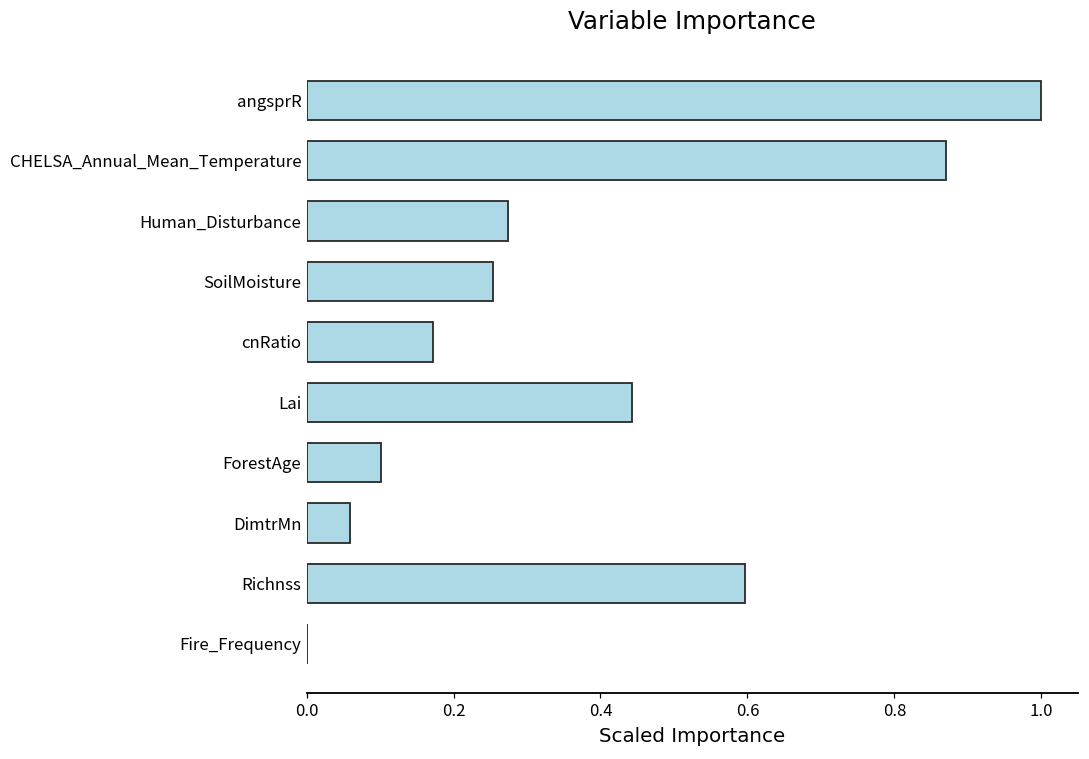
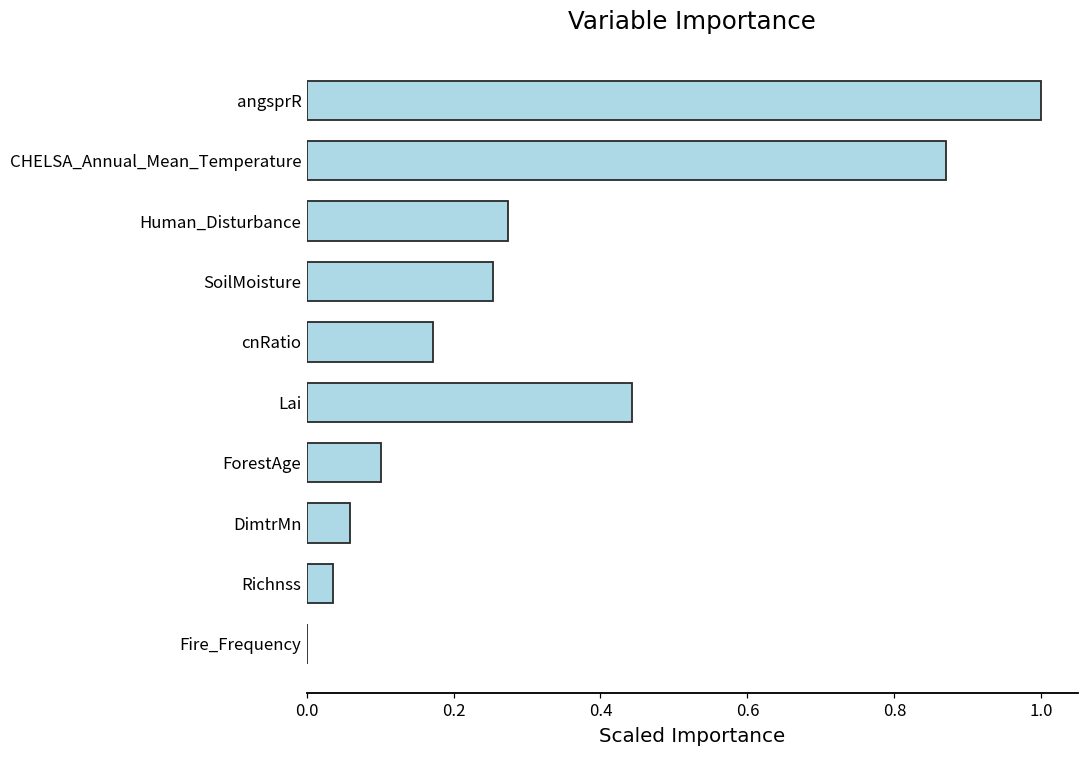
  {
    "angsprR": 1.00,
    "CHELSA_Annual_Mean_Temperature": 0.87,
    "Human_Disturbance": 0.27,
    "SoilMoisture": 0.25,
    "cnRatio": 0.17,
    "Lai": 0.44,
    "ForestAge": 0.10,
    "DimtrMn": 0.06,
-   "Richnss": 0.60
+   "Richnss": 0.04
  }
